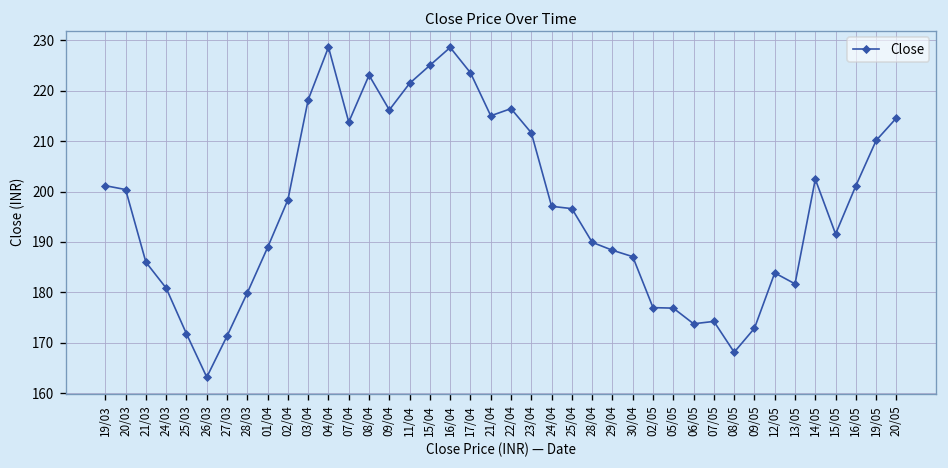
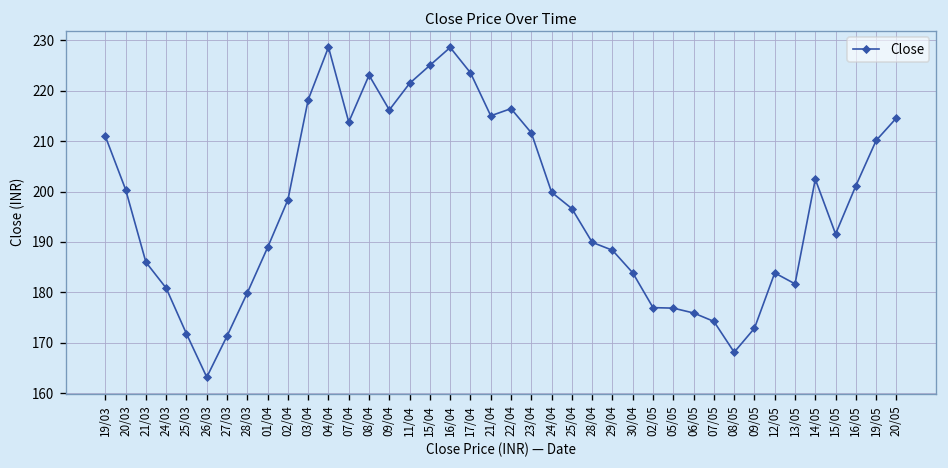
  {
-   "19/03": 201,
+   "19/03": 211,
    "20/03": 200,
    "21/03": 186,
    "24/03": 181,
    "25/03": 172,
    "26/03": 163,
    "27/03": 171,
    "28/03": 180,
    "01/04": 189,
    "02/04": 198,
    "03/04": 218,
    "04/04": 229,
    "07/04": 214,
    "08/04": 223,
    "09/04": 216,
    "11/04": 221,
    "15/04": 225,
    "16/04": 229,
    "17/04": 224,
    "21/04": 215,
    "22/04": 216,
    "23/04": 212,
-   "24/04": 197,
+   "24/04": 200,
    "25/04": 197,
    "28/04": 190,
    "29/04": 188,
-   "30/04": 187,
+   "30/04": 184,
    "02/05": 177,
    "05/05": 177,
-   "06/05": 174,
+   "06/05": 176,
    "07/05": 174,
    "08/05": 168,
    "09/05": 173,
    "12/05": 184,
    "13/05": 182,
    "14/05": 202,
    "15/05": 192,
    "16/05": 201,
    "19/05": 210,
    "20/05": 215
  }
